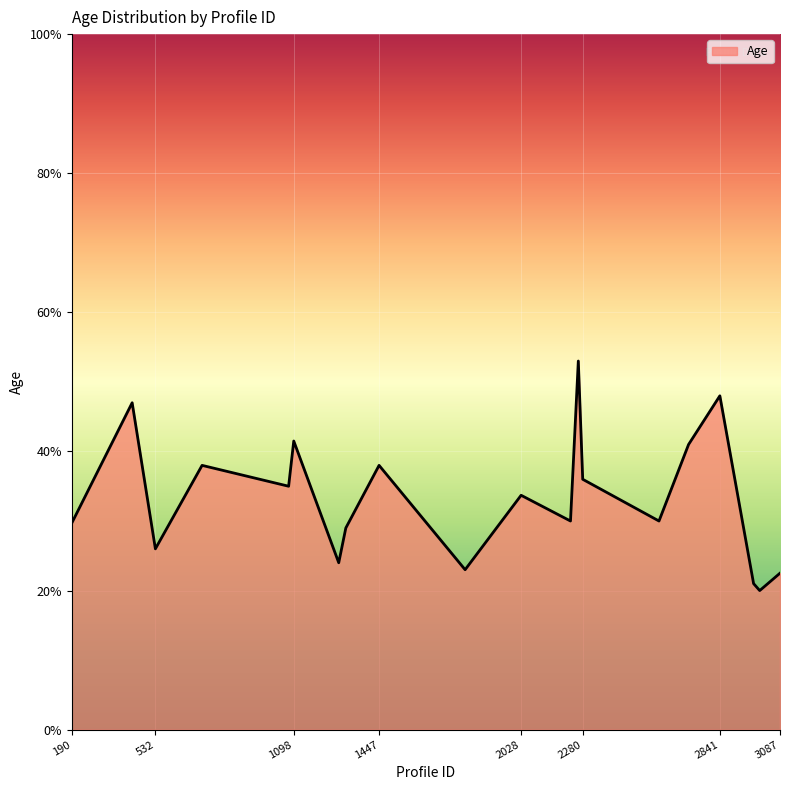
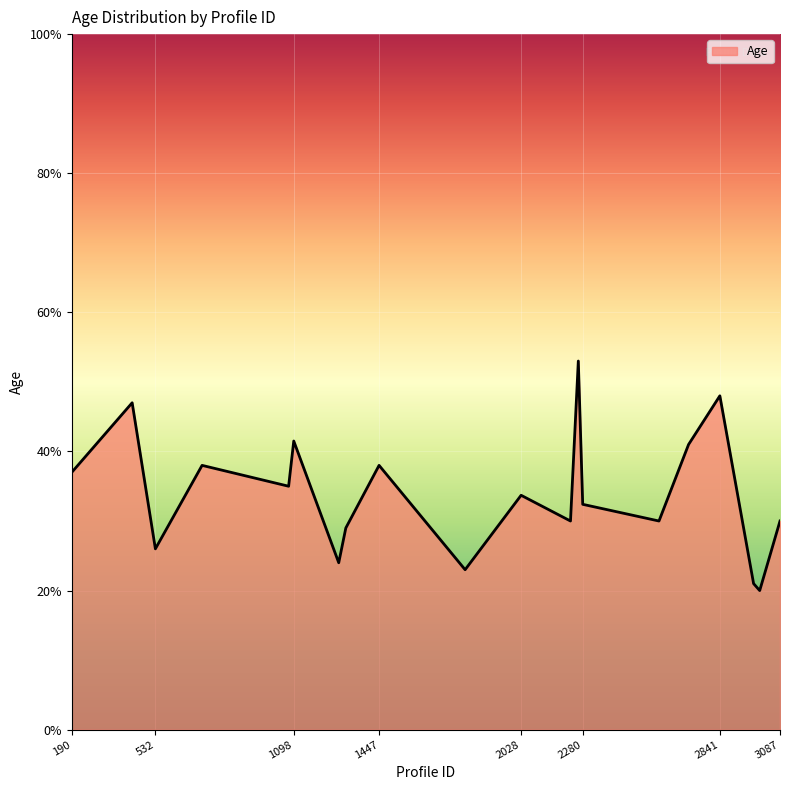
  {
-   "190": "30%",
+   "190": "37%",
    "532": "26%",
    "1098": "42%",
    "1447": "38%",
    "2028": "34%",
-   "2280": "36%",
+   "2280": "32%",
    "2841": "48%",
-   "3087": "23%"
+   "3087": "30%"
  }
